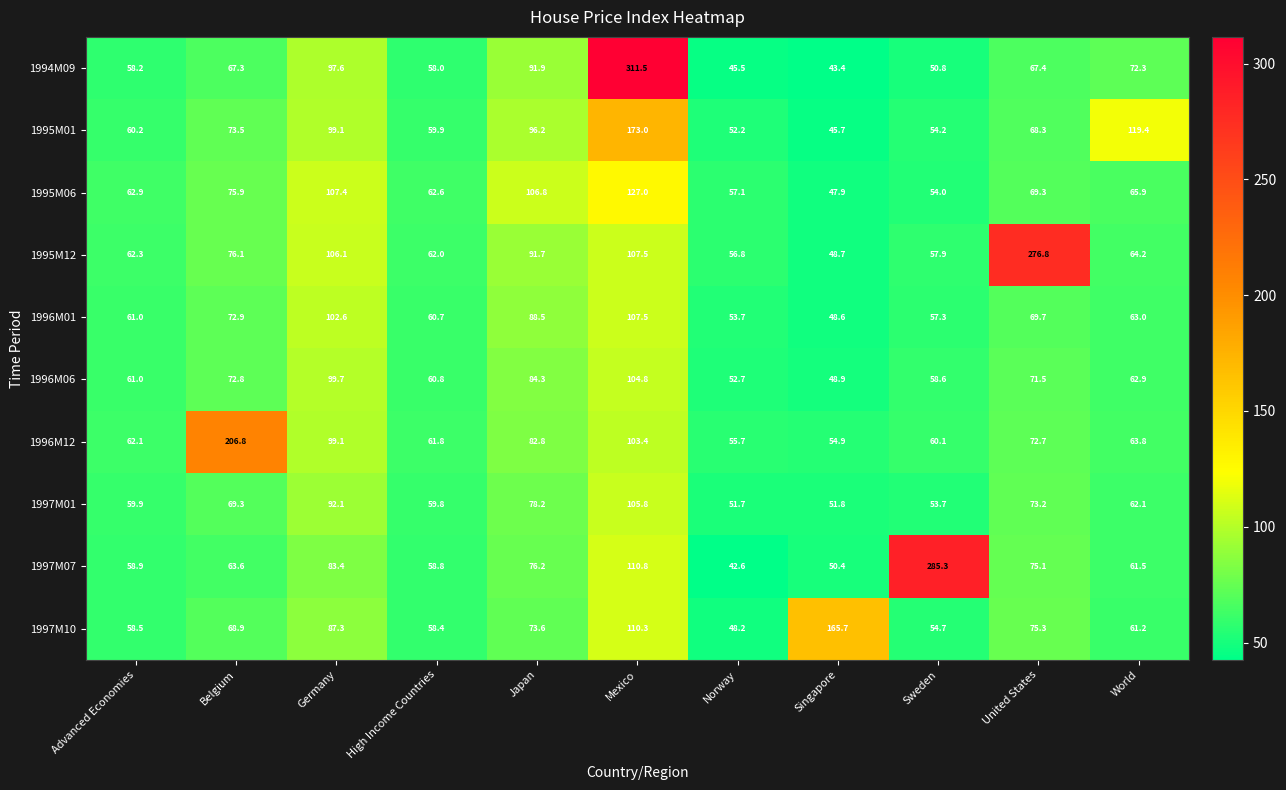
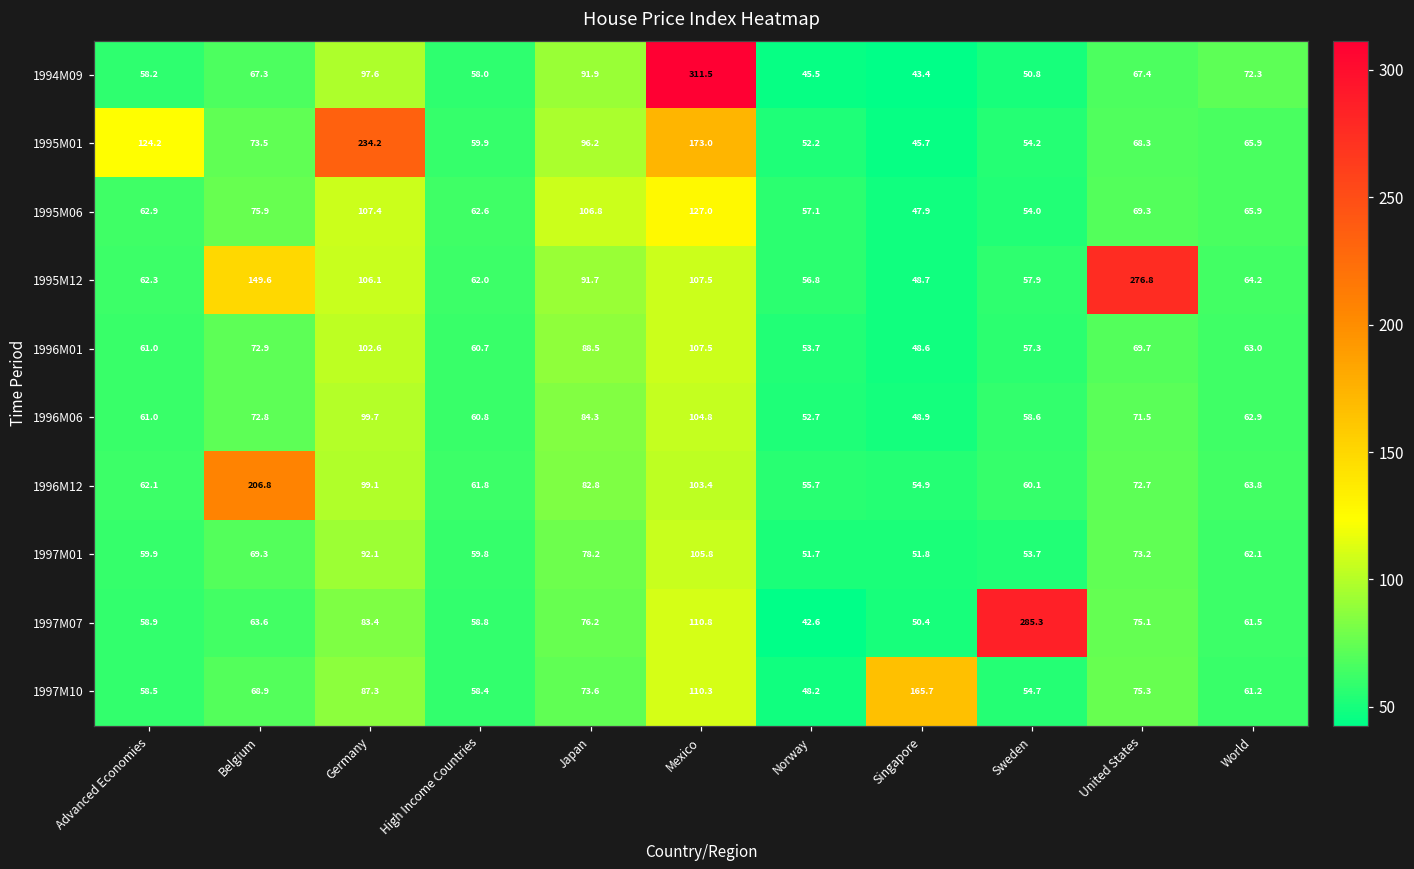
  {
    "1994M09": {
      "Advanced Economies": 58.2,
      "Belgium": 67.3,
      "Germany": 97.6,
      "High Income Countries": 58.0,
      "Japan": 91.9,
      "Mexico": 311.5,
      "Norway": 45.5,
      "Singapore": 43.4,
      "Sweden": 50.8,
      "United States": 67.4,
      "World": 72.3
    },
    "1995M01": {
-     "Advanced Economies": 60.2,
+     "Advanced Economies": 124.2,
      "Belgium": 73.5,
-     "Germany": 99.1,
+     "Germany": 234.2,
      "High Income Countries": 59.9,
      "Japan": 96.2,
      "Mexico": 173.0,
      "Norway": 52.2,
      "Singapore": 45.7,
      "Sweden": 54.2,
      "United States": 68.3,
-     "World": 119.4
+     "World": 65.9
    },
    "1995M06": {
      "Advanced Economies": 62.9,
      "Belgium": 75.9,
      "Germany": 107.4,
      "High Income Countries": 62.6,
      "Japan": 106.8,
      "Mexico": 127.0,
      "Norway": 57.1,
      "Singapore": 47.9,
      "Sweden": 54.0,
      "United States": 69.3,
      "World": 65.9
    },
    "1995M12": {
      "Advanced Economies": 62.3,
-     "Belgium": 76.1,
+     "Belgium": 149.6,
      "Germany": 106.1,
      "High Income Countries": 62.0,
      "Japan": 91.7,
      "Mexico": 107.5,
      "Norway": 56.8,
      "Singapore": 48.7,
      "Sweden": 57.9,
      "United States": 276.8,
      "World": 64.2
    },
    "1996M01": {
      "Advanced Economies": 61.0,
      "Belgium": 72.9,
      "Germany": 102.6,
      "High Income Countries": 60.7,
      "Japan": 88.5,
      "Mexico": 107.5,
      "Norway": 53.7,
      "Singapore": 48.6,
      "Sweden": 57.3,
      "United States": 69.7,
      "World": 63.0
    },
    "1996M06": {
      "Advanced Economies": 61.0,
      "Belgium": 72.8,
      "Germany": 99.7,
      "High Income Countries": 60.8,
      "Japan": 84.3,
      "Mexico": 104.8,
      "Norway": 52.7,
      "Singapore": 48.9,
      "Sweden": 58.6,
      "United States": 71.5,
      "World": 62.9
    },
    "1996M12": {
      "Advanced Economies": 62.1,
      "Belgium": 206.8,
      "Germany": 99.1,
      "High Income Countries": 61.8,
      "Japan": 82.8,
      "Mexico": 103.4,
      "Norway": 55.7,
      "Singapore": 54.9,
      "Sweden": 60.1,
      "United States": 72.7,
      "World": 63.8
    },
    "1997M01": {
      "Advanced Economies": 59.9,
      "Belgium": 69.3,
      "Germany": 92.1,
      "High Income Countries": 59.8,
      "Japan": 78.2,
      "Mexico": 105.8,
      "Norway": 51.7,
      "Singapore": 51.8,
      "Sweden": 53.7,
      "United States": 73.2,
      "World": 62.1
    },
    "1997M07": {
      "Advanced Economies": 58.9,
      "Belgium": 63.6,
      "Germany": 83.4,
      "High Income Countries": 58.8,
      "Japan": 76.2,
      "Mexico": 110.8,
      "Norway": 42.6,
      "Singapore": 50.4,
      "Sweden": 285.3,
      "United States": 75.1,
      "World": 61.5
    },
    "1997M10": {
      "Advanced Economies": 58.5,
      "Belgium": 68.9,
      "Germany": 87.3,
      "High Income Countries": 58.4,
      "Japan": 73.6,
      "Mexico": 110.3,
      "Norway": 48.2,
      "Singapore": 165.7,
      "Sweden": 54.7,
      "United States": 75.3,
      "World": 61.2
    }
  }
